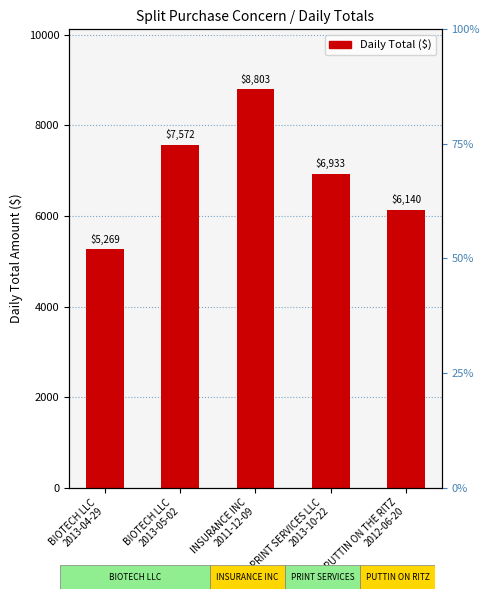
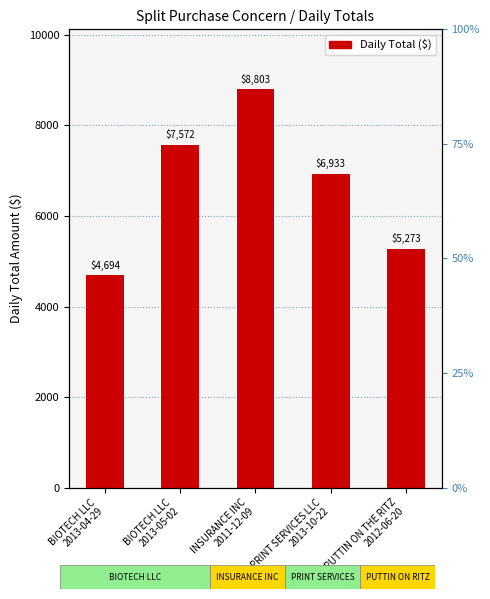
  {
-   "BIOTECH LLC 2013-04-29": "$5,269",
+   "BIOTECH LLC 2013-04-29": "$4,694",
    "BIOTECH LLC 2013-05-02": "$7,572",
    "INSURANCE INC 2011-12-09": "$8,803",
    "PRINT SERVICES LLC 2013-10-22": "$6,933",
-   "PUTTIN ON THE RITZ 2012-06-20": "$6,140"
+   "PUTTIN ON THE RITZ 2012-06-20": "$5,273"
  }
